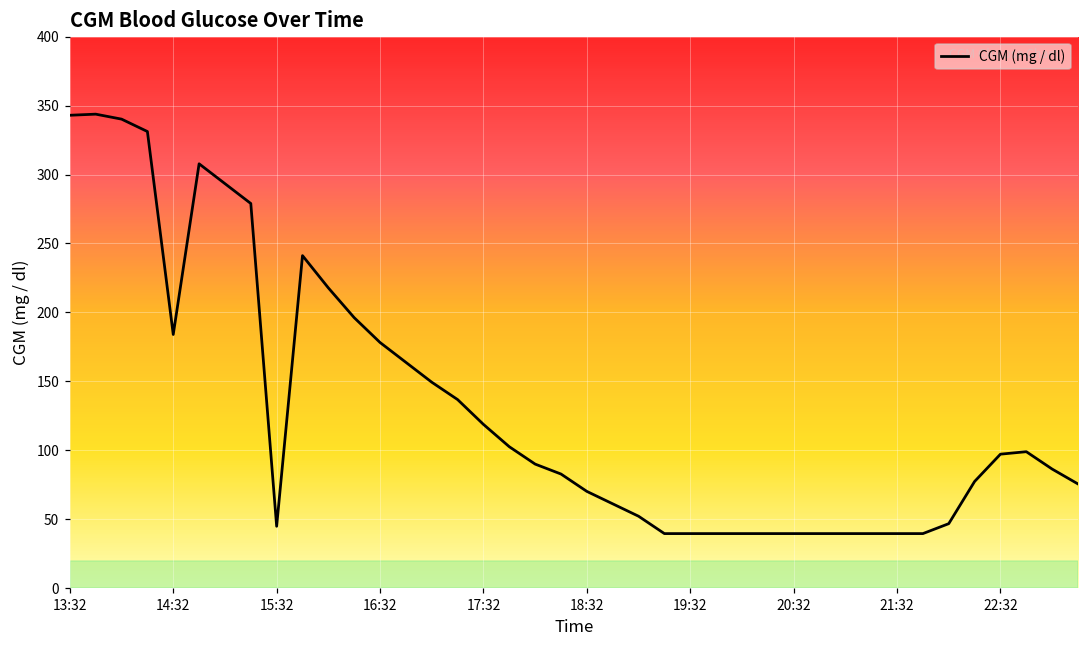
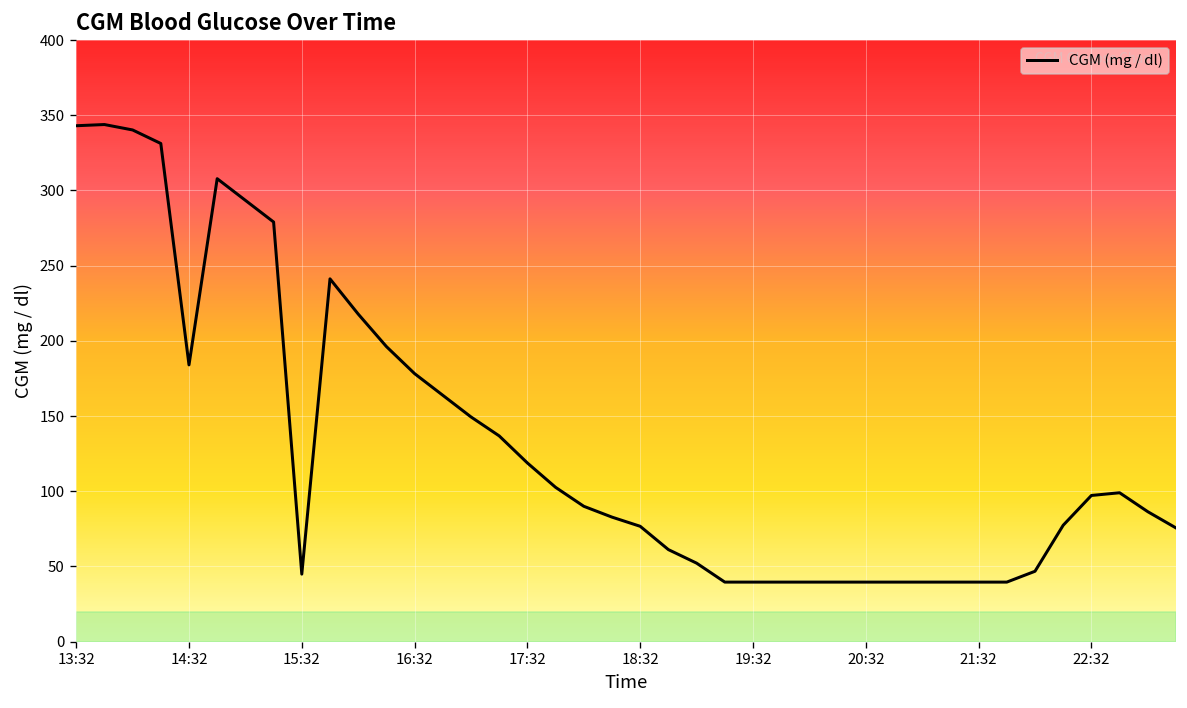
  {
    "13:32": 343,
    "14:32": 184,
    "15:32": 45,
    "16:32": 178,
    "17:32": 119,
-   "18:32": 70,
+   "18:32": 77,
    "19:32": 40,
    "20:32": 40,
    "21:32": 40,
    "22:32": 97
  }
